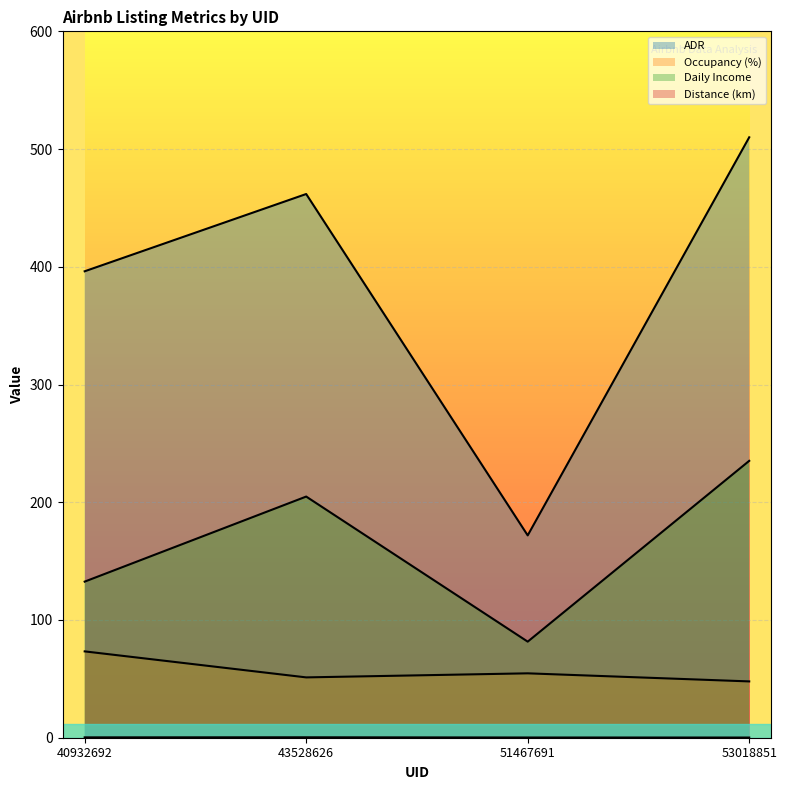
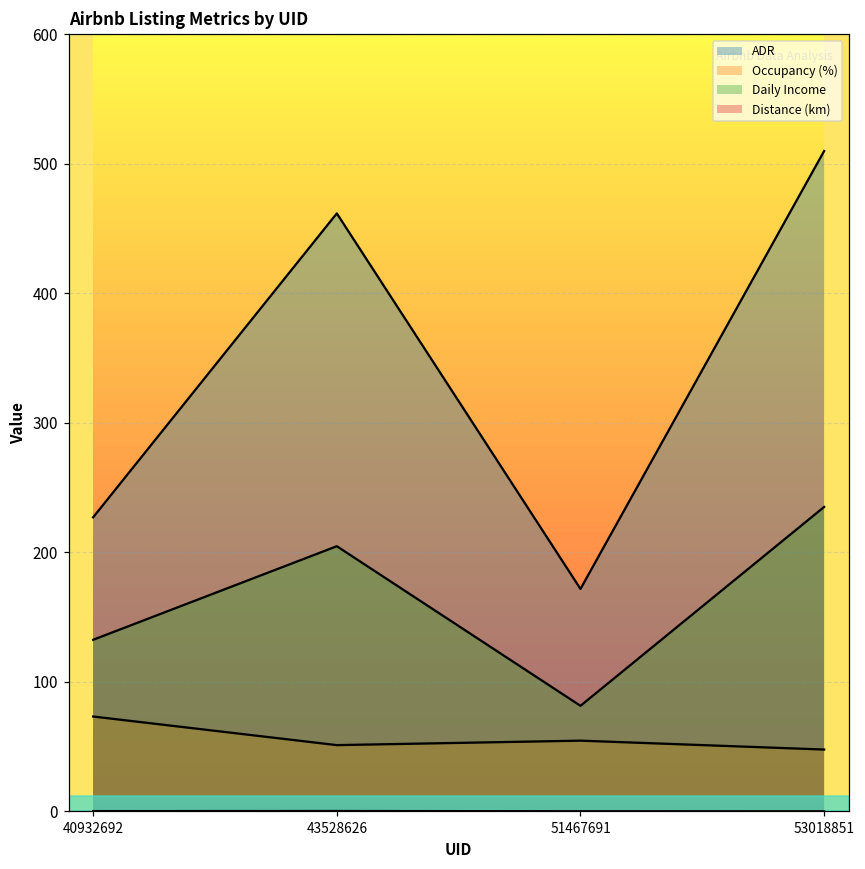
  {
    "ADR": {
-     "40932692": 396,
+     "40932692": 227,
      "43528626": 462,
      "51467691": 172,
      "53018851": 510
    },
    "Daily Income": {
      "40932692": 133,
      "43528626": 205,
      "51467691": 82,
      "53018851": 235
    }
  }
